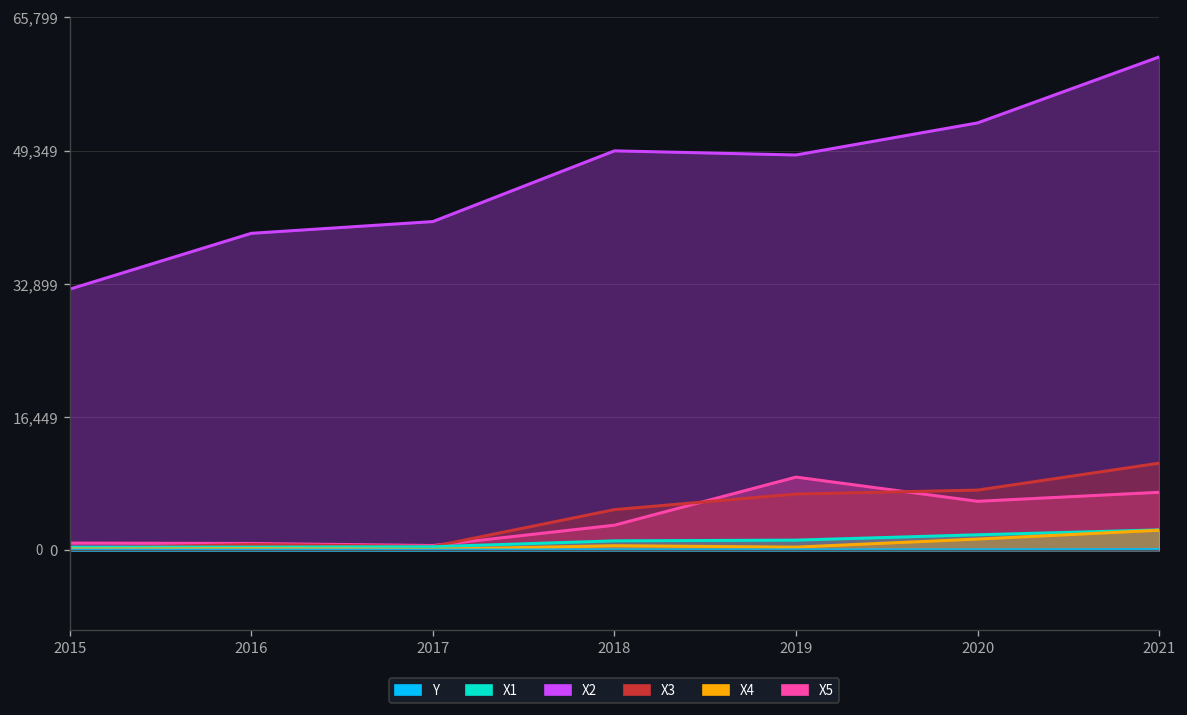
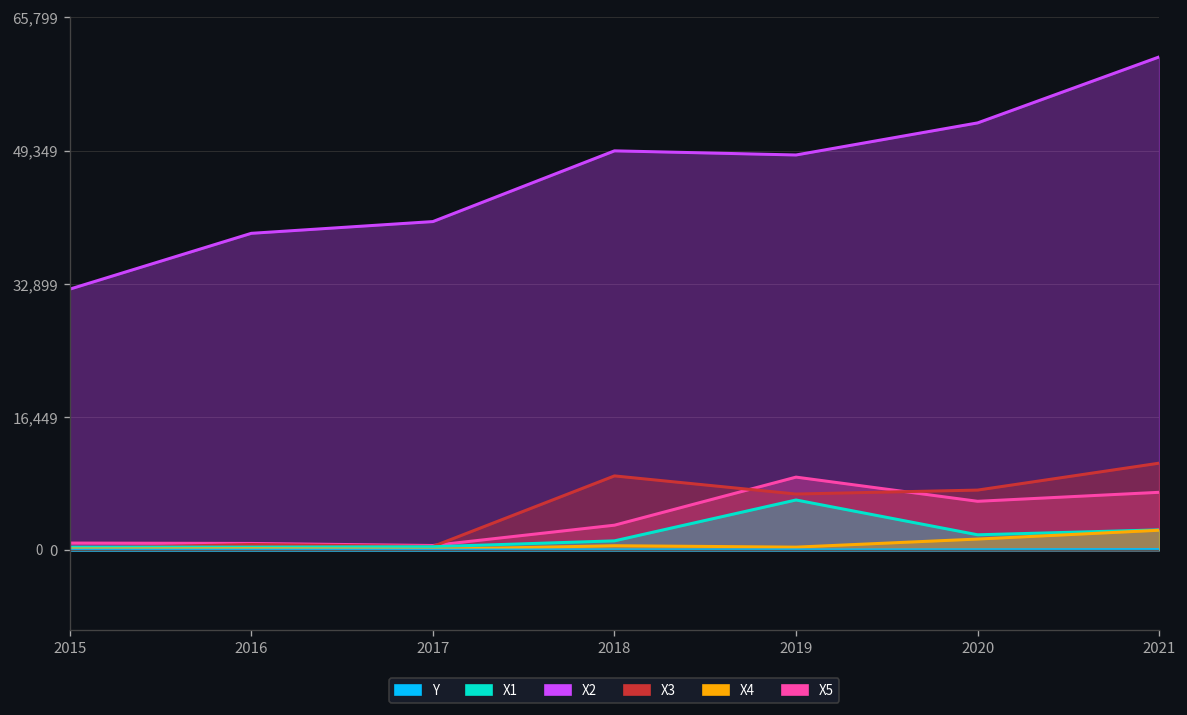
  {
    "X2": {
      "2015": "32,000",
      "2016": "39,000",
      "2017": "41,000",
      "2018": "49,000",
      "2019": "49,000",
      "2020": "53,000",
      "2021": "61,000"
    },
    "X5": {
      "2018": "3,000",
      "2019": "9,000",
      "2020": "6,000",
      "2021": "7,000"
    },
    "X3": {
-     "2018": "5,000",
+     "2018": "9,000",
      "2019": "7,000",
      "2020": "7,000",
      "2021": "11,000"
    },
    "X1": {
      "2018": "1,000",
-     "2019": "1,000",
+     "2019": "6,000",
      "2020": "2,000"
    },
    "X4": {
      "2018": "1,000",
      "2020": "1,000"
    },
    "Y": {
      "2018": "0",
      "2020": "0",
      "2021": "0"
    }
  }
